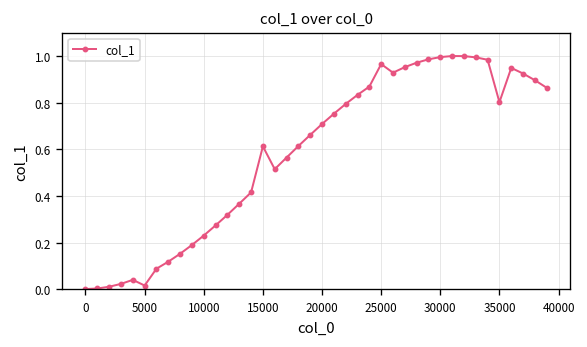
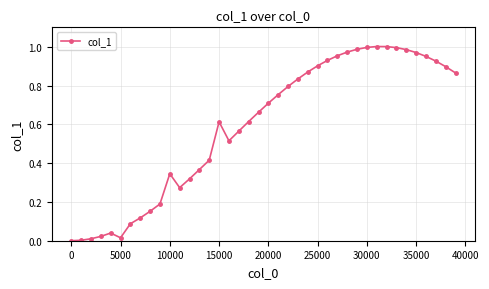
  {
    "0": 0.00,
    "5000": 0.02,
-   "10000": 0.23,
+   "10000": 0.35,
    "15000": 0.61,
    "20000": 0.71,
-   "25000": 0.97,
+   "25000": 0.90,
    "30000": 1.00,
-   "35000": 0.80
+   "35000": 0.97
  }
